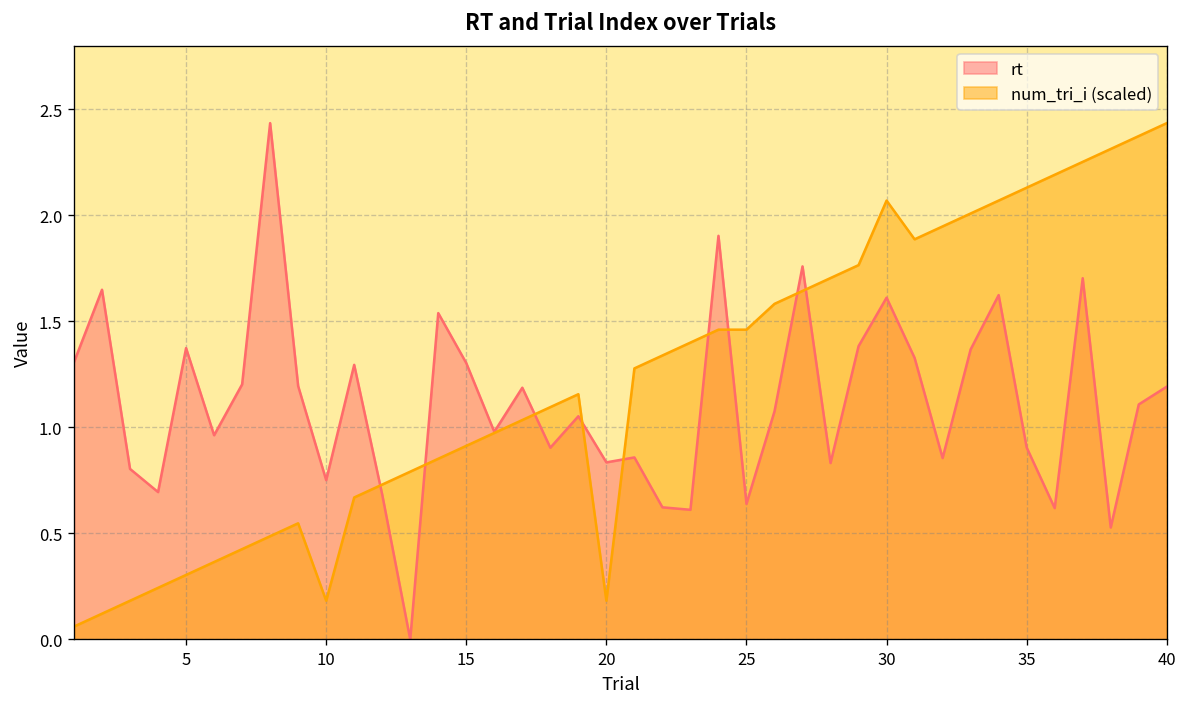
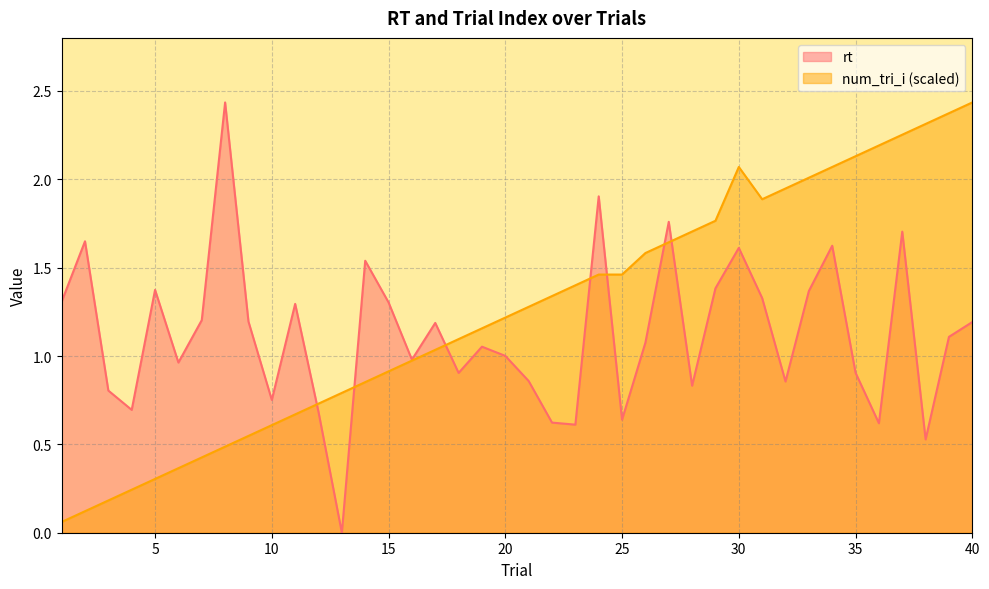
  {
    "rt": {
      "5": 1.37,
      "10": 0.75,
      "15": 1.30,
-     "20": 0.84,
+     "20": 1.00,
      "25": 0.64,
      "30": 1.61,
      "35": 0.91,
      "40": 1.19
    },
    "num_tri_i (scaled)": {
      "5": 0.30,
-     "10": 0.18,
+     "10": 0.61,
      "15": 0.91,
-     "20": 0.18,
+     "20": 1.22,
      "25": 1.46,
      "30": 2.07,
      "35": 2.13,
      "40": 2.44
    }
  }
